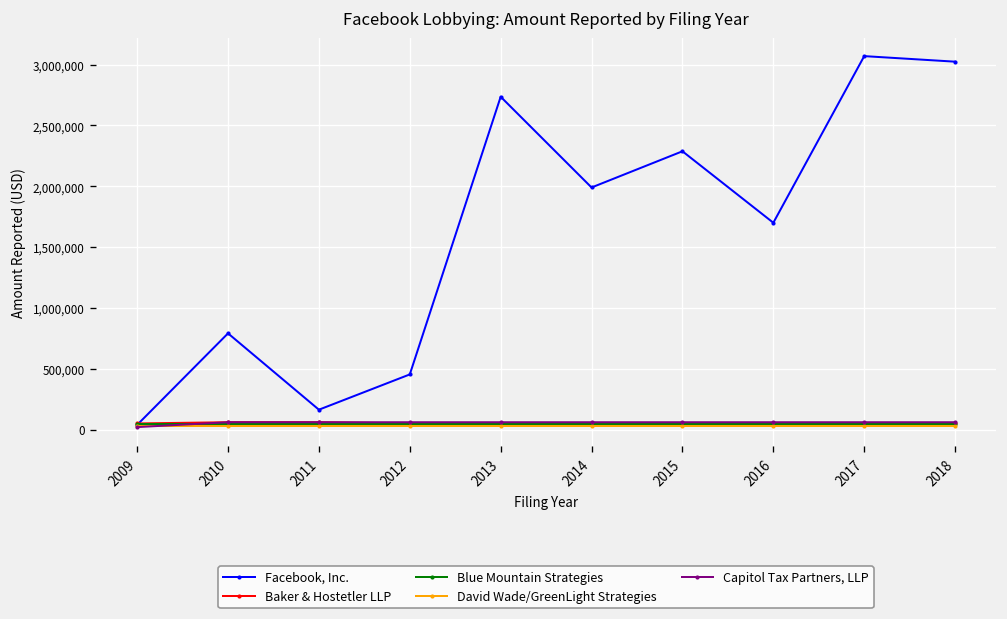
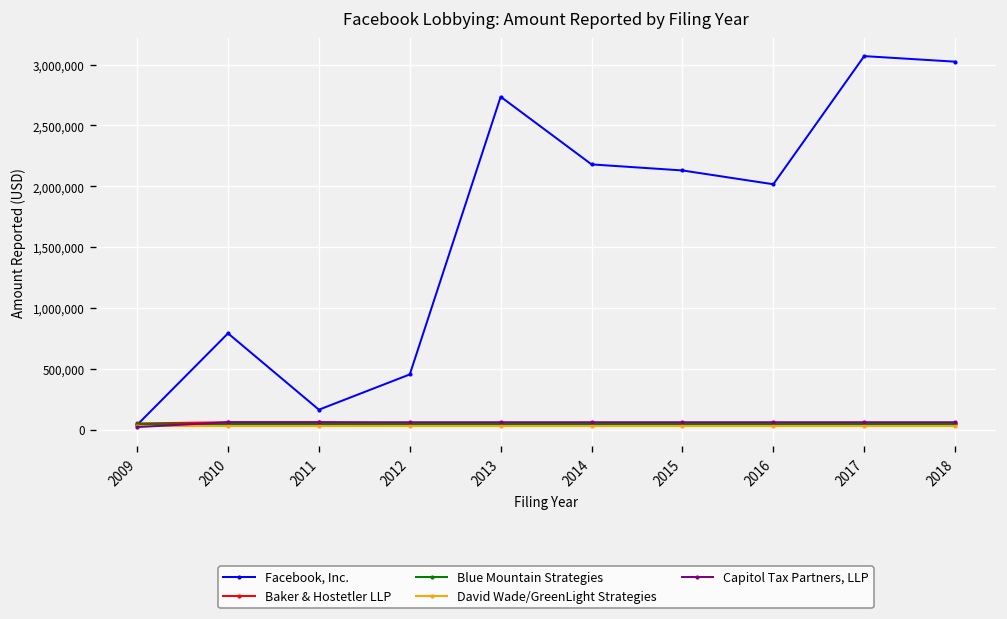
  {
    "Facebook, Inc.": {
      "2010": "790,000",
      "2011": "160,000",
      "2012": "450,000",
      "2013": "2,740,000",
-     "2014": "1,990,000",
-     "2015": "2,290,000",
-     "2016": "1,700,000",
+     "2014": "2,180,000",
+     "2015": "2,130,000",
+     "2016": "2,020,000",
      "2017": "3,070,000",
      "2018": "3,020,000"
    }
  }
